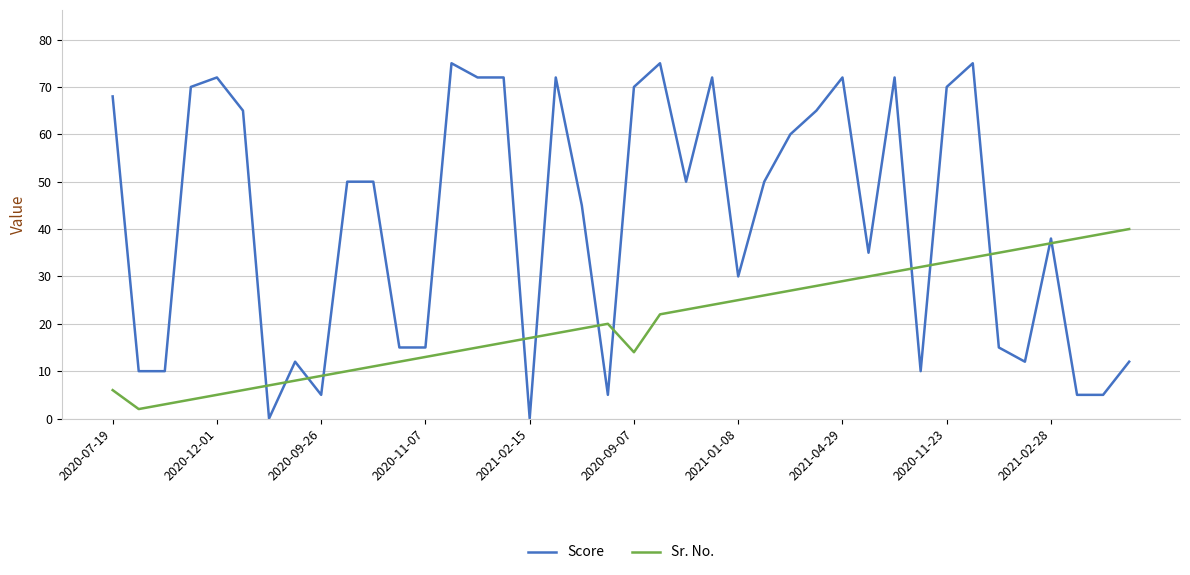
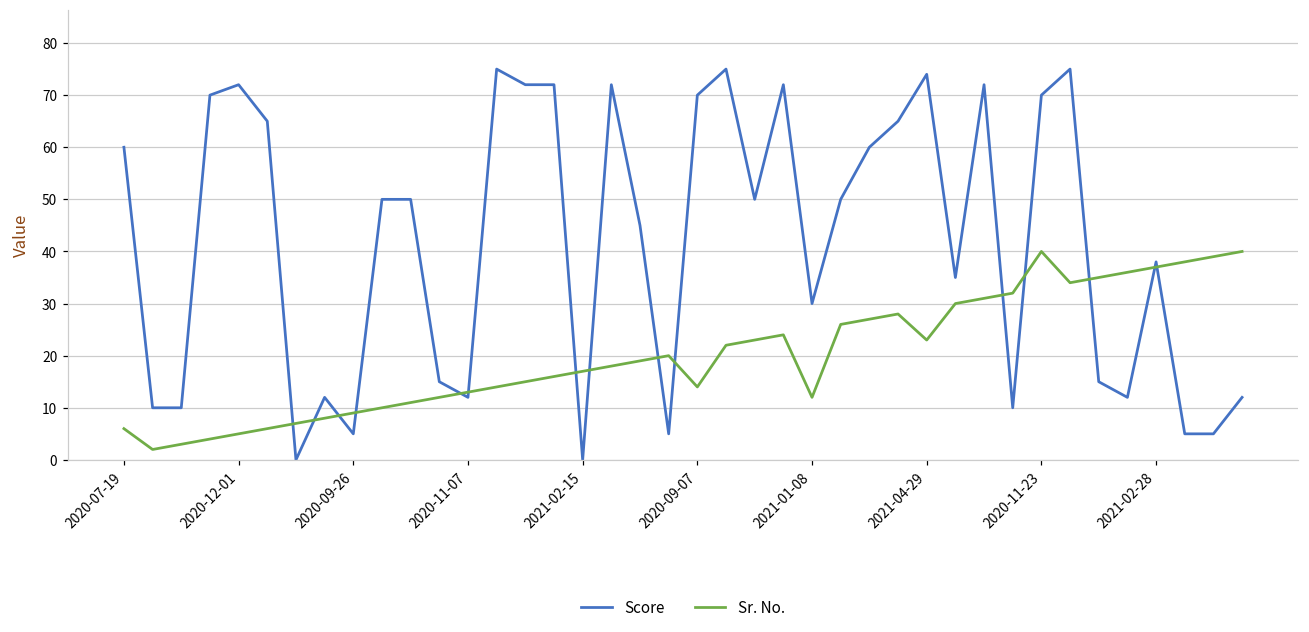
  {
    "Score": {
-     "2020-07-19": 68,
+     "2020-07-19": 60,
      "2020-12-01": 72,
      "2020-09-26": 5,
-     "2020-11-07": 15,
+     "2020-11-07": 12,
      "2020-09-07": 70,
      "2021-01-08": 30,
-     "2021-04-29": 72,
+     "2021-04-29": 74,
      "2020-11-23": 70,
      "2021-02-28": 38
    },
    "Sr. No.": {
      "2020-07-19": 6,
      "2020-12-01": 5,
      "2020-09-26": 9,
      "2020-11-07": 13,
      "2020-09-07": 14,
-     "2021-01-08": 25,
-     "2021-04-29": 29,
-     "2020-11-23": 33,
+     "2021-01-08": 12,
+     "2021-04-29": 23,
+     "2020-11-23": 40,
      "2021-02-28": 37
    }
  }
